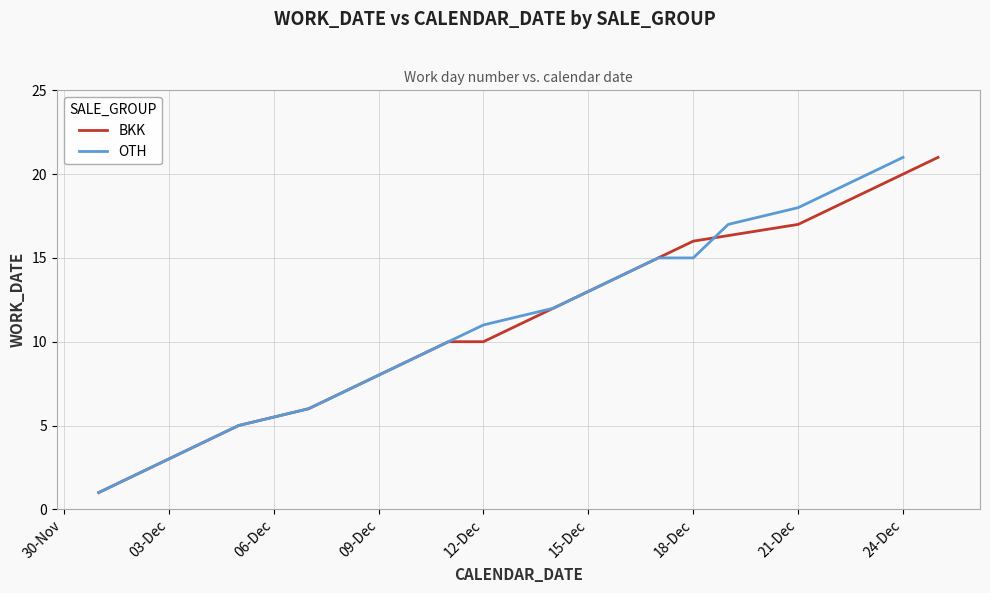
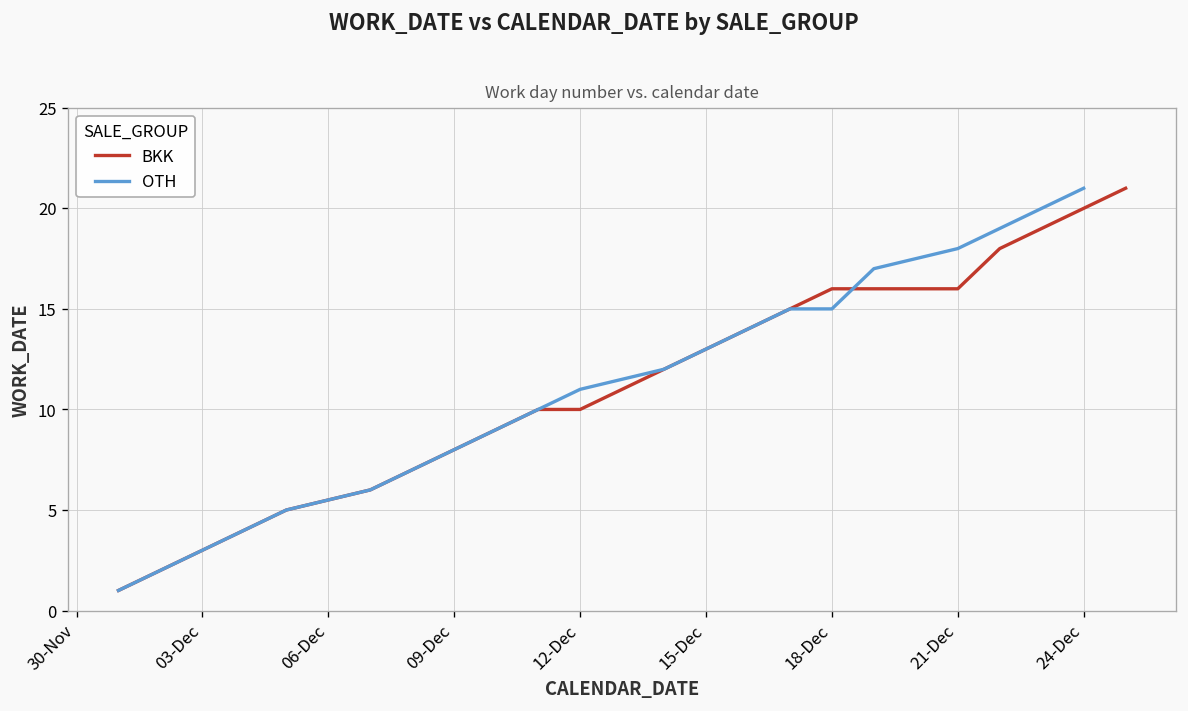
  {
    "BKK": {
      "12-Dec": 10,
      "18-Dec": 16,
-     "21-Dec": 17,
+     "21-Dec": 16,
      "24-Dec": 20
    },
    "OTH": {
      "12-Dec": 11,
      "18-Dec": 15,
      "21-Dec": 18,
      "24-Dec": 21
    }
  }
